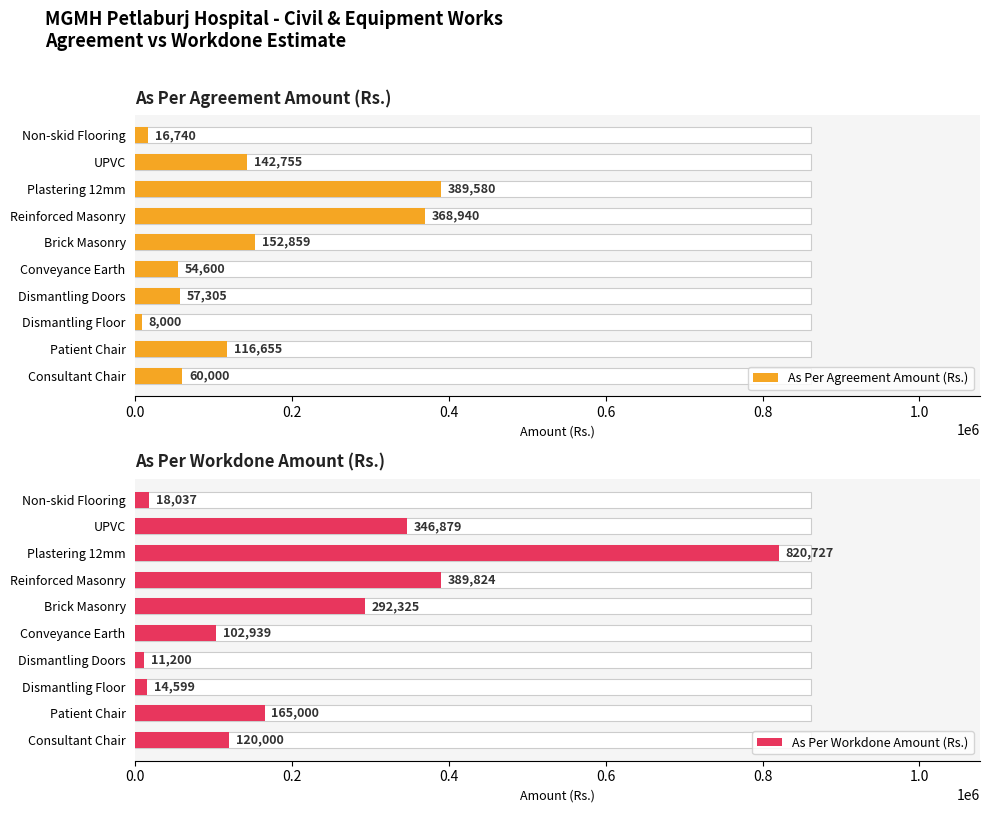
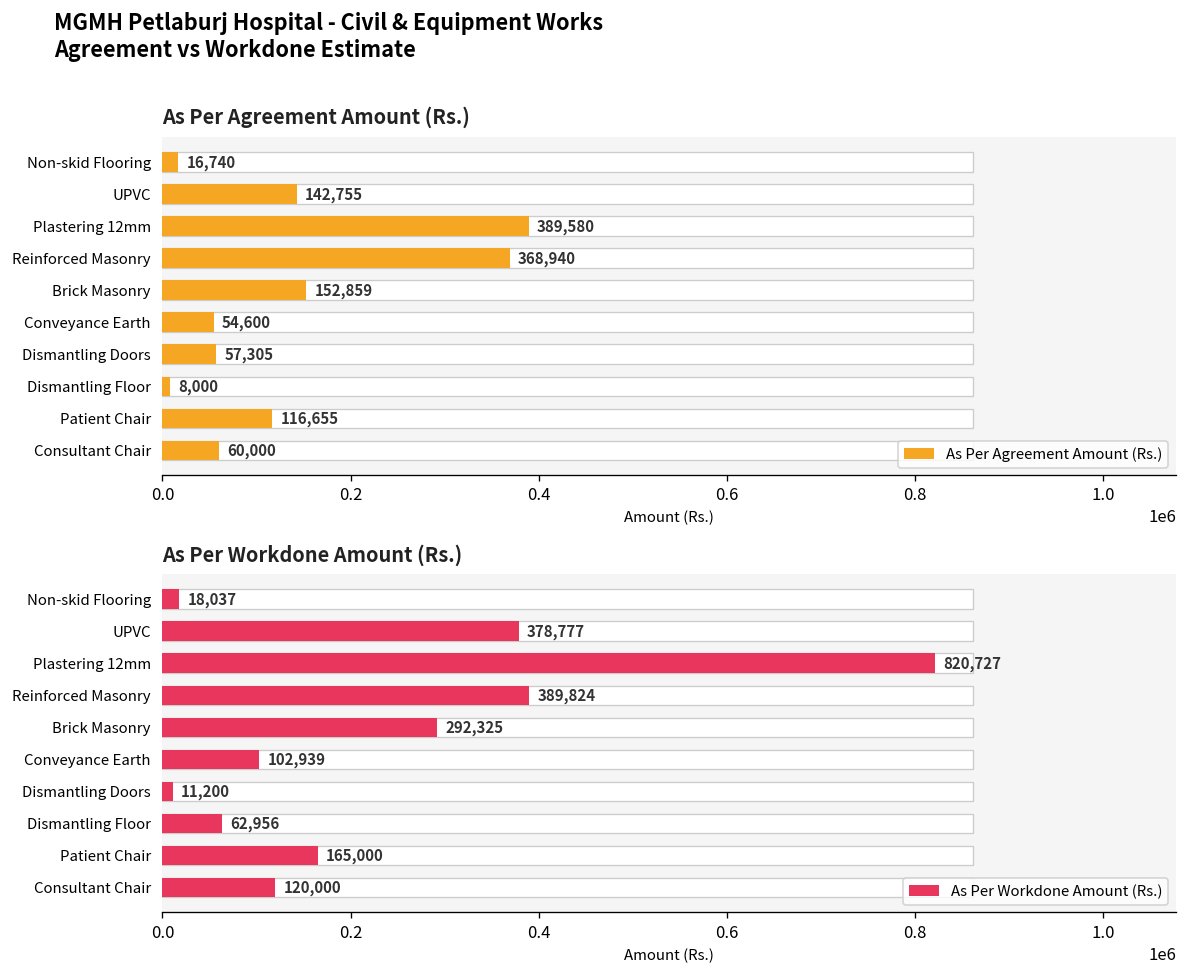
  {
    "As Per Workdone Amount (Rs.)": {
      "As Per Workdone Amount (Rs.)": {
-       "UPVC": "346,879",
-       "Dismantling Floor": "14,599"
+       "UPVC": "378,777",
+       "Dismantling Floor": "62,956"
      }
    }
  }
